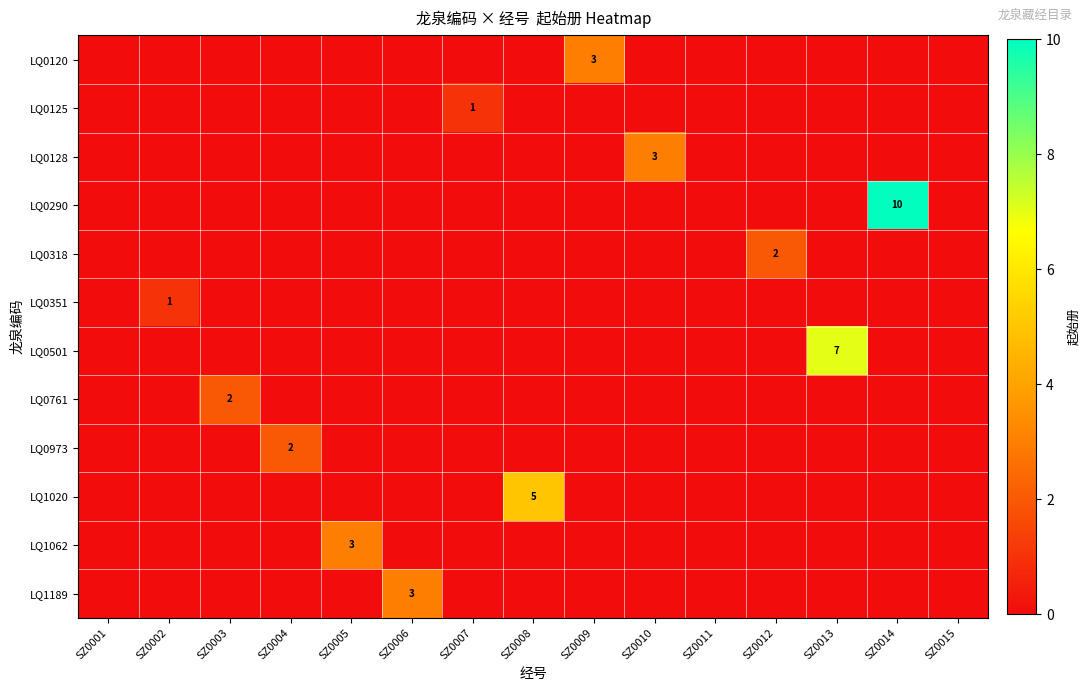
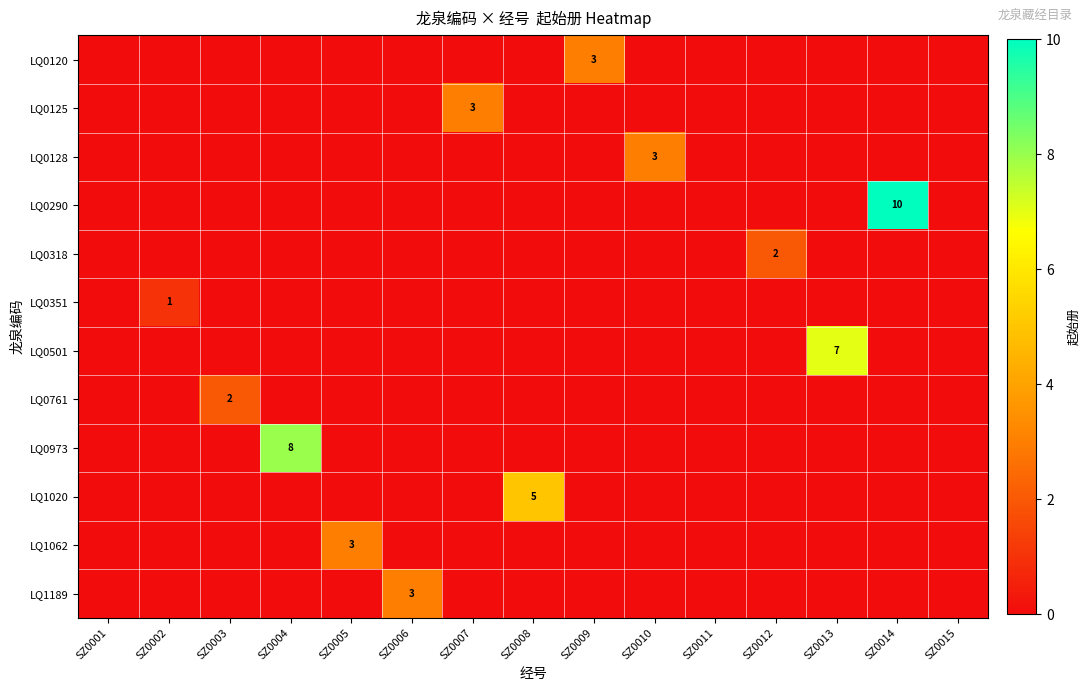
  {
    "LQ0120": {
      "SZ0009": 3
    },
    "LQ0125": {
-     "SZ0007": 1
+     "SZ0007": 3
    },
    "LQ0128": {
      "SZ0010": 3
    },
    "LQ0290": {
      "SZ0014": 10
    },
    "LQ0318": {
      "SZ0012": 2
    },
    "LQ0351": {
      "SZ0002": 1
    },
    "LQ0501": {
      "SZ0013": 7
    },
    "LQ0761": {
      "SZ0003": 2
    },
    "LQ0973": {
-     "SZ0004": 2
+     "SZ0004": 8
    },
    "LQ1020": {
      "SZ0008": 5
    },
    "LQ1062": {
      "SZ0005": 3
    },
    "LQ1189": {
      "SZ0006": 3
    }
  }
